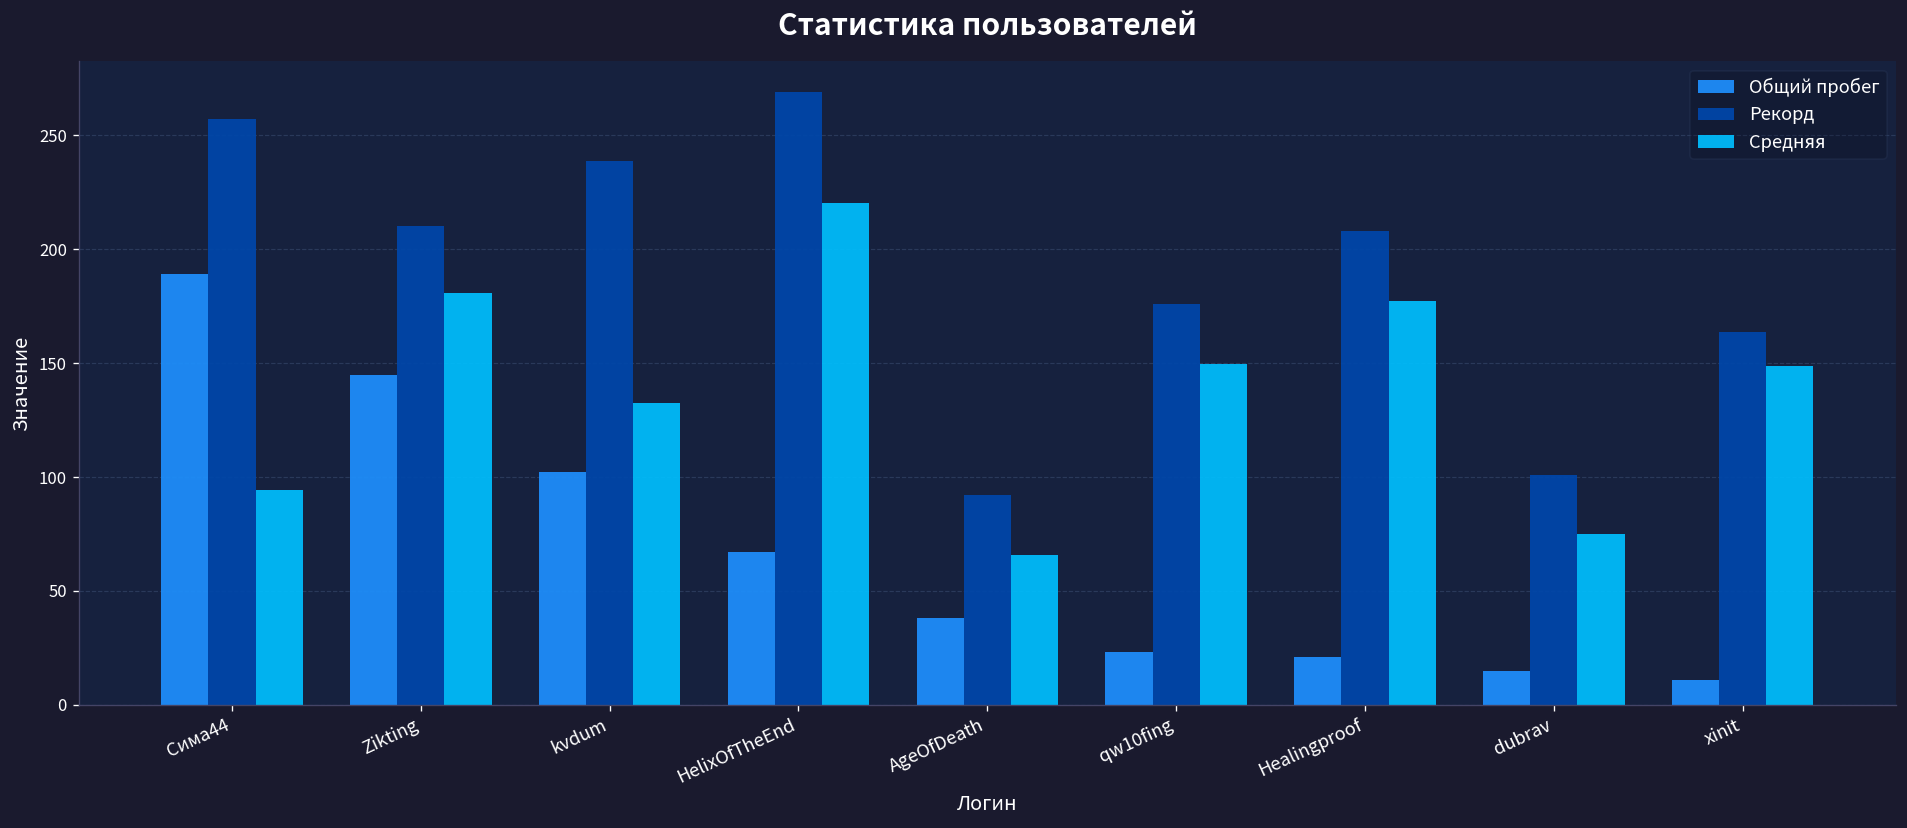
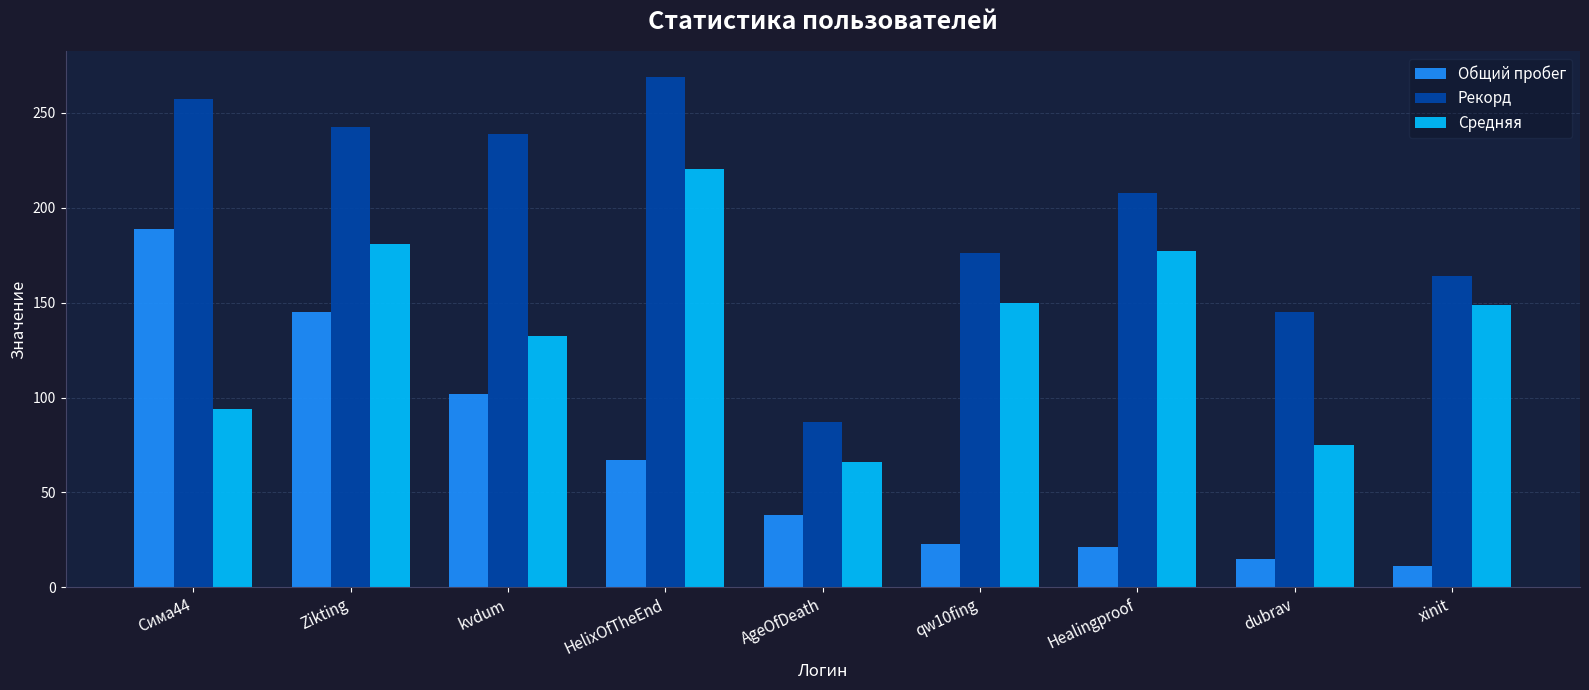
  {
    "Рекорд": {
      "Сима44": 257,
-     "Zikting": 210,
+     "Zikting": 243,
      "kvdum": 239,
      "HelixOfTheEnd": 269,
-     "AgeOfDeath": 92,
+     "AgeOfDeath": 87,
      "qw10fing": 176,
      "Healingproof": 208,
-     "dubrav": 101,
+     "dubrav": 145,
      "xinit": 164
    }
  }
